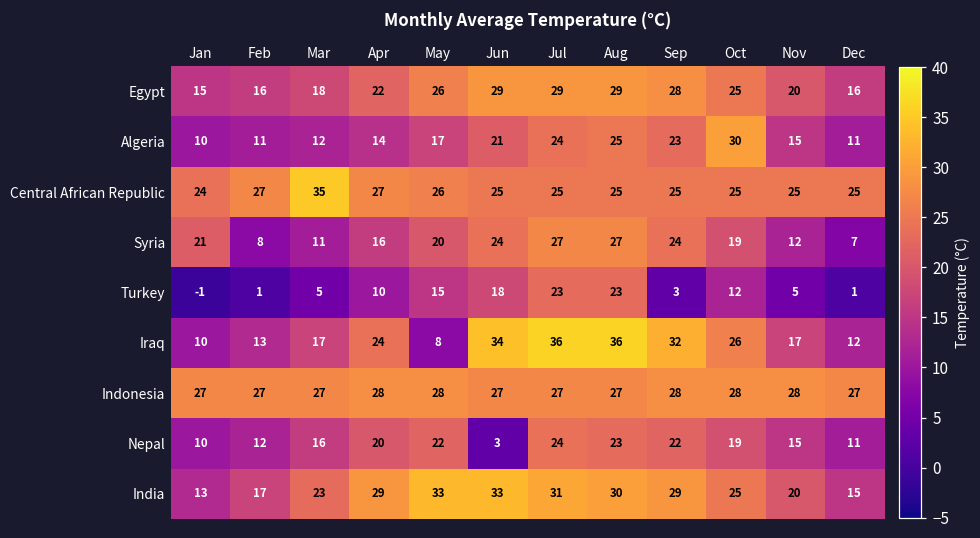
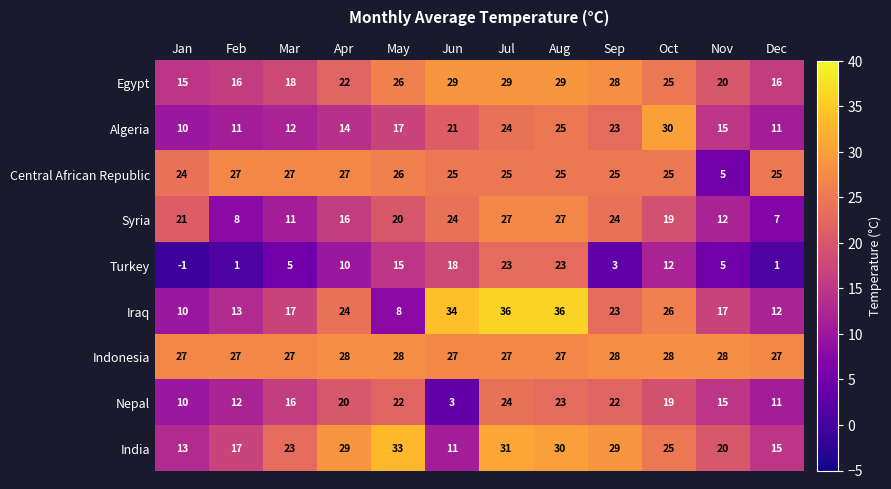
  {
    "Egypt": {
      "Jan": 15,
      "Feb": 16,
      "Mar": 18,
      "Apr": 22,
      "May": 26,
      "Jun": 29,
      "Jul": 29,
      "Aug": 29,
      "Sep": 28,
      "Oct": 25,
      "Nov": 20,
      "Dec": 16
    },
    "Algeria": {
      "Jan": 10,
      "Feb": 11,
      "Mar": 12,
      "Apr": 14,
      "May": 17,
      "Jun": 21,
      "Jul": 24,
      "Aug": 25,
      "Sep": 23,
      "Oct": 30,
      "Nov": 15,
      "Dec": 11
    },
    "Central African Republic": {
      "Jan": 24,
      "Feb": 27,
-     "Mar": 35,
+     "Mar": 27,
      "Apr": 27,
      "May": 26,
      "Jun": 25,
      "Jul": 25,
      "Aug": 25,
      "Sep": 25,
      "Oct": 25,
-     "Nov": 25,
+     "Nov": 5,
      "Dec": 25
    },
    "Syria": {
      "Jan": 21,
      "Feb": 8,
      "Mar": 11,
      "Apr": 16,
      "May": 20,
      "Jun": 24,
      "Jul": 27,
      "Aug": 27,
      "Sep": 24,
      "Oct": 19,
      "Nov": 12,
      "Dec": 7
    },
    "Turkey": {
      "Jan": -1,
      "Feb": 1,
      "Mar": 5,
      "Apr": 10,
      "May": 15,
      "Jun": 18,
      "Jul": 23,
      "Aug": 23,
      "Sep": 3,
      "Oct": 12,
      "Nov": 5,
      "Dec": 1
    },
    "Iraq": {
      "Jan": 10,
      "Feb": 13,
      "Mar": 17,
      "Apr": 24,
      "May": 8,
      "Jun": 34,
      "Jul": 36,
      "Aug": 36,
-     "Sep": 32,
+     "Sep": 23,
      "Oct": 26,
      "Nov": 17,
      "Dec": 12
    },
    "Indonesia": {
      "Jan": 27,
      "Feb": 27,
      "Mar": 27,
      "Apr": 28,
      "May": 28,
      "Jun": 27,
      "Jul": 27,
      "Aug": 27,
      "Sep": 28,
      "Oct": 28,
      "Nov": 28,
      "Dec": 27
    },
    "Nepal": {
      "Jan": 10,
      "Feb": 12,
      "Mar": 16,
      "Apr": 20,
      "May": 22,
      "Jun": 3,
      "Jul": 24,
      "Aug": 23,
      "Sep": 22,
      "Oct": 19,
      "Nov": 15,
      "Dec": 11
    },
    "India": {
      "Jan": 13,
      "Feb": 17,
      "Mar": 23,
      "Apr": 29,
      "May": 33,
-     "Jun": 33,
+     "Jun": 11,
      "Jul": 31,
      "Aug": 30,
      "Sep": 29,
      "Oct": 25,
      "Nov": 20,
      "Dec": 15
    }
  }
